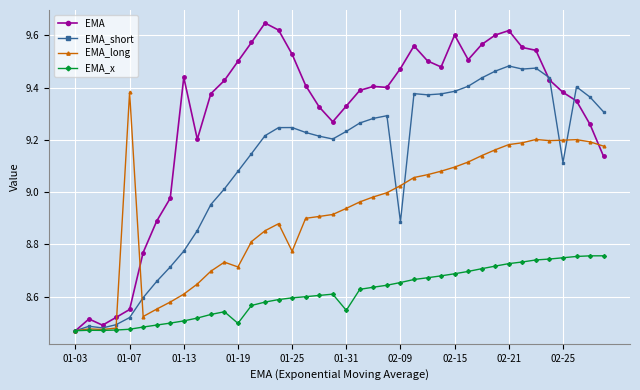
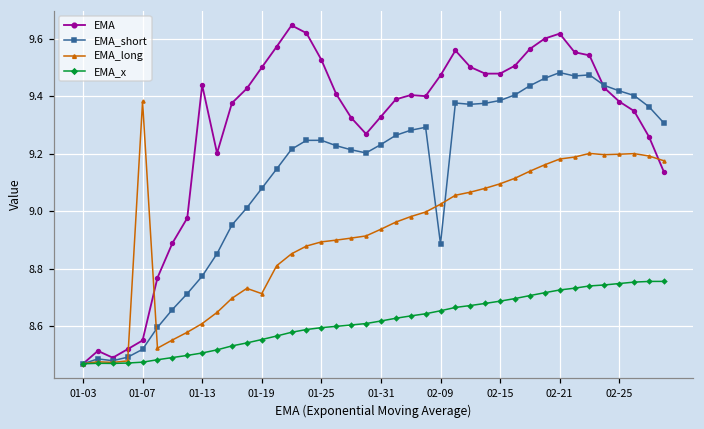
  {
    "EMA": {
      "01-07": 8.55,
      "01-13": 9.44,
      "01-19": 9.50,
      "01-25": 9.53,
      "01-31": 9.33,
      "02-09": 9.47,
-     "02-15": 9.60,
+     "02-15": 9.48,
      "02-21": 9.62,
      "02-25": 9.38
    },
    "EMA_short": {
      "01-07": 8.52,
      "01-13": 8.77,
      "01-19": 9.08,
      "01-25": 9.25,
      "01-31": 9.23,
      "02-09": 8.89,
      "02-15": 9.39,
      "02-21": 9.48,
-     "02-25": 9.11
+     "02-25": 9.42
    },
    "EMA_long": {
      "01-07": 9.38,
      "01-13": 8.61,
      "01-19": 8.71,
-     "01-25": 8.77,
+     "01-25": 8.89,
      "01-31": 8.94,
      "02-09": 9.03,
      "02-15": 9.10,
      "02-21": 9.18,
      "02-25": 9.20
    },
    "EMA_x": {
      "01-07": 8.48,
      "01-13": 8.51,
-     "01-19": 8.50,
+     "01-19": 8.55,
      "01-25": 8.60,
-     "01-31": 8.55,
+     "01-31": 8.62,
      "02-09": 8.65,
      "02-15": 8.69,
      "02-21": 8.73,
      "02-25": 8.75
    }
  }
